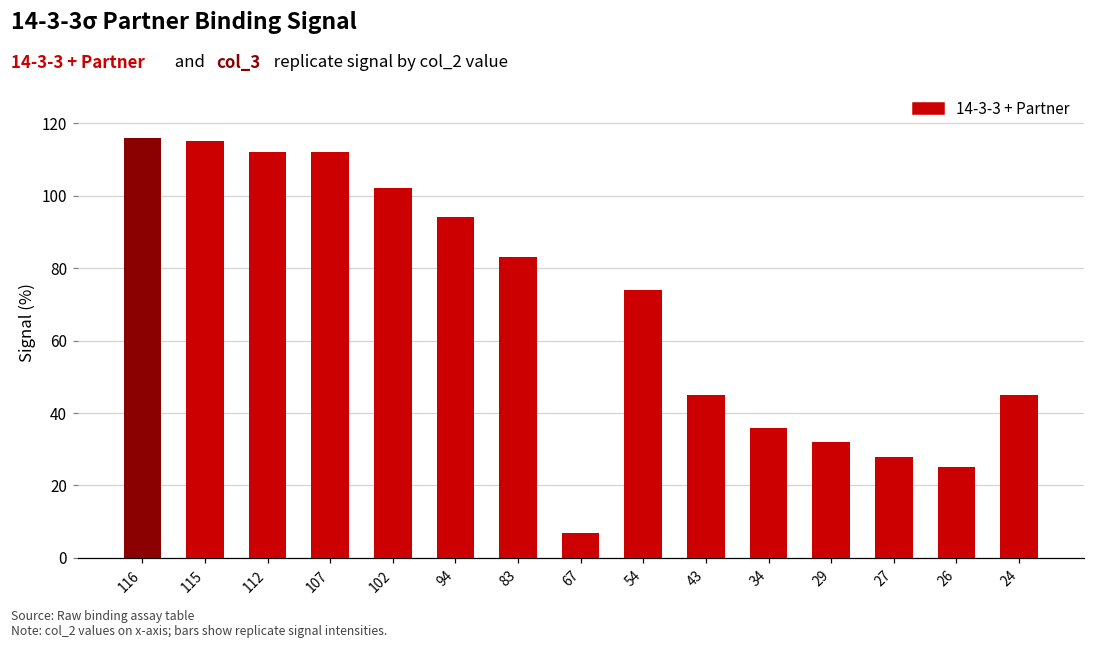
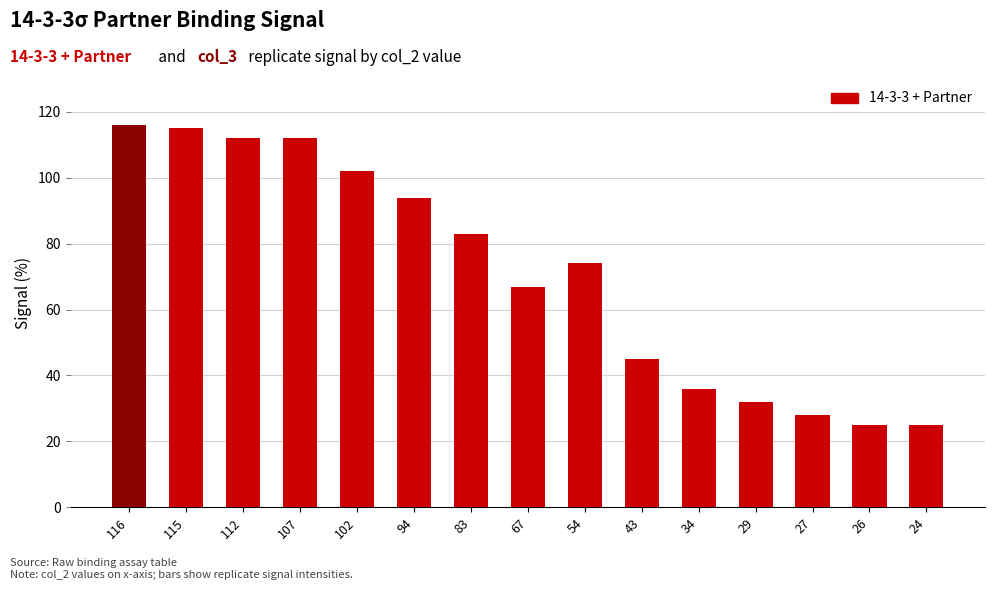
  {
    "116": 116,
    "115": 115,
    "112": 112,
    "107": 112,
    "102": 102,
    "94": 94,
    "83": 83,
-   "67": 7,
+   "67": 67,
    "54": 74,
    "43": 45,
    "34": 36,
    "29": 32,
    "27": 28,
    "26": 25,
-   "24": 45
+   "24": 25
  }
